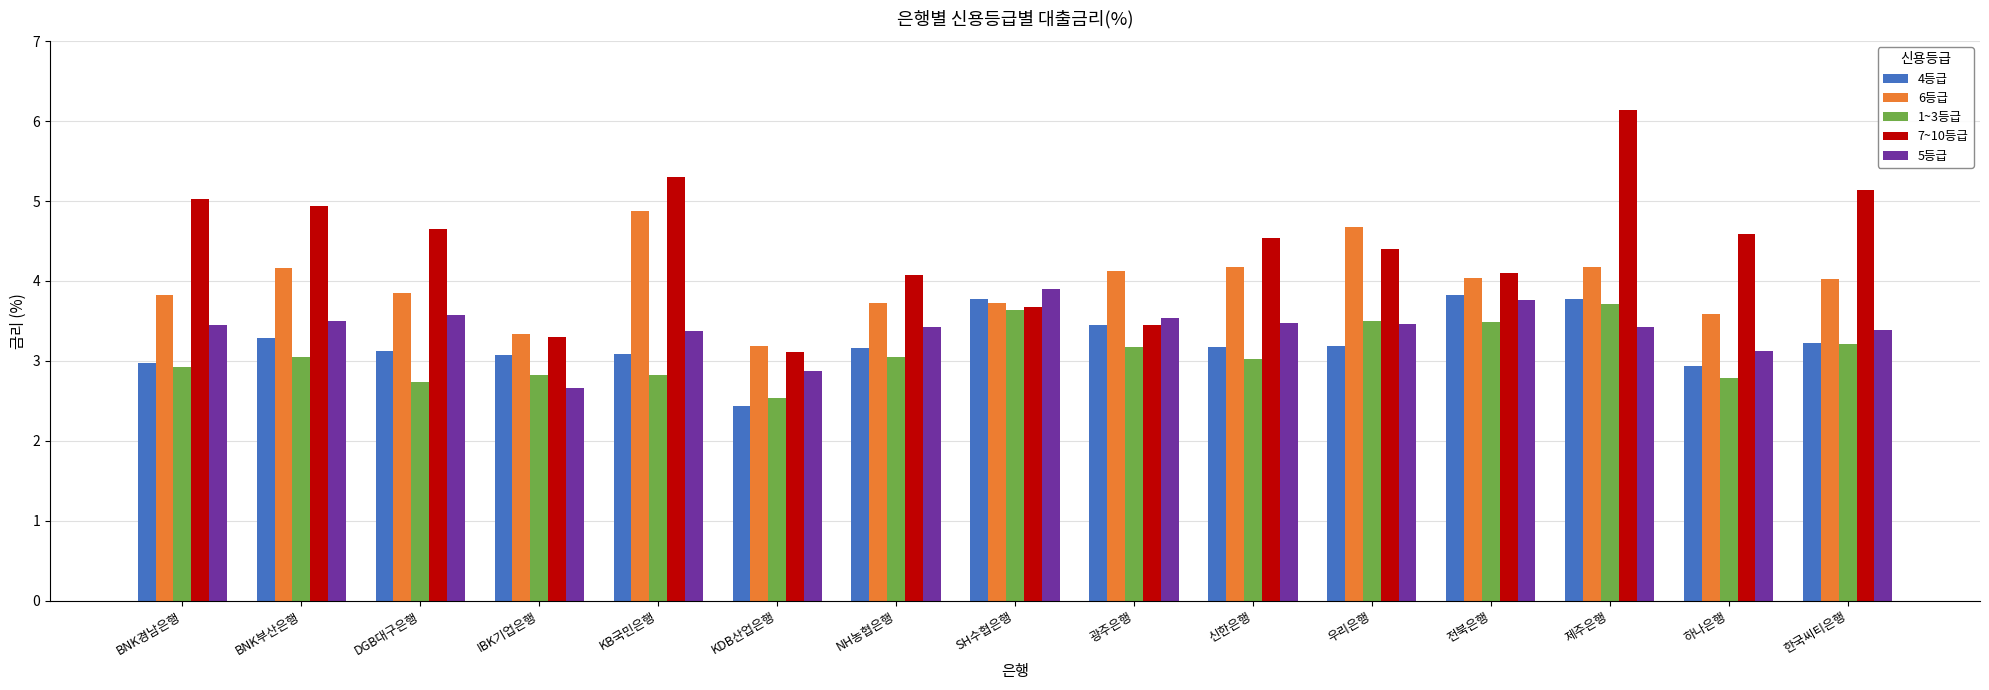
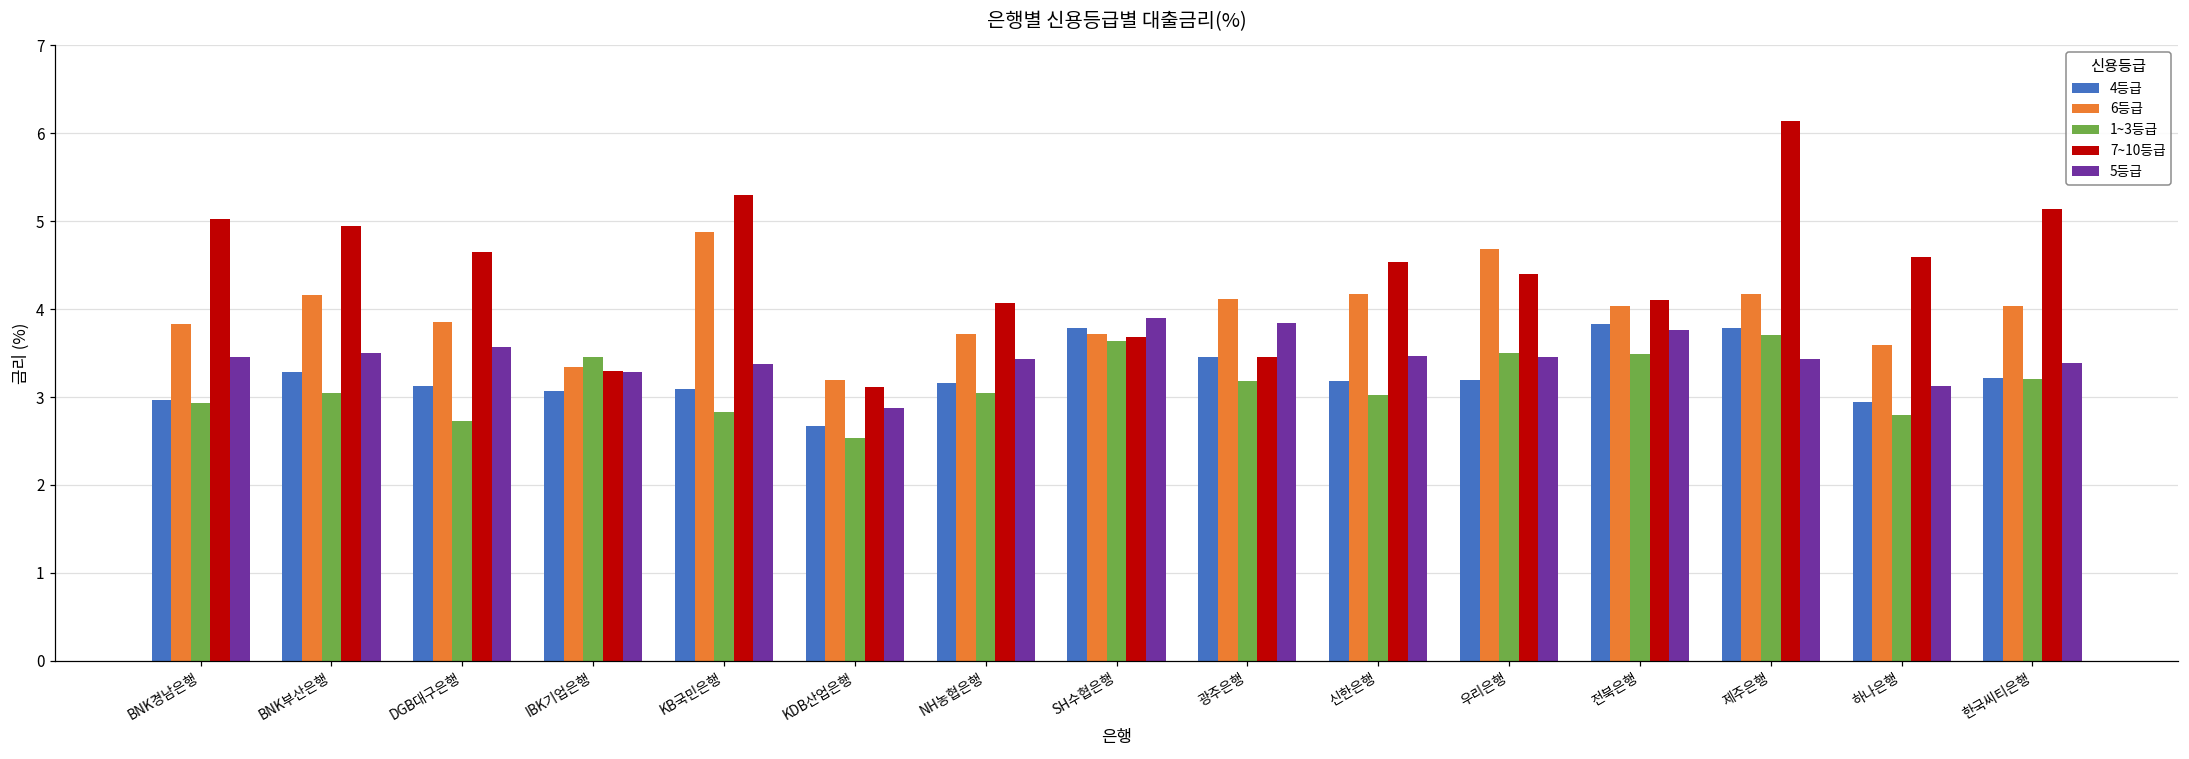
  {
    "4등급": {
      "BNK경남은행": 3.0,
      "BNK부산은행": 3.3,
      "DGB대구은행": 3.1,
      "IBK기업은행": 3.1,
      "KB국민은행": 3.1,
-     "KDB산업은행": 2.4,
+     "KDB산업은행": 2.7,
      "NH농협은행": 3.2,
      "SH수협은행": 3.8,
      "광주은행": 3.5,
      "신한은행": 3.2,
      "우리은행": 3.2,
      "전북은행": 3.8,
      "제주은행": 3.8,
      "하나은행": 2.9,
      "한국씨티은행": 3.2
    },
    "6등급": {
      "BNK경남은행": 3.8,
      "BNK부산은행": 4.2,
      "DGB대구은행": 3.9,
      "IBK기업은행": 3.3,
      "KB국민은행": 4.9,
      "KDB산업은행": 3.2,
      "NH농협은행": 3.7,
      "SH수협은행": 3.7,
      "광주은행": 4.1,
      "신한은행": 4.2,
      "우리은행": 4.7,
      "전북은행": 4.0,
      "제주은행": 4.2,
      "하나은행": 3.6,
      "한국씨티은행": 4.0
    },
    "1~3등급": {
      "BNK경남은행": 2.9,
      "BNK부산은행": 3.1,
      "DGB대구은행": 2.7,
-     "IBK기업은행": 2.8,
+     "IBK기업은행": 3.5,
      "KB국민은행": 2.8,
      "KDB산업은행": 2.5,
      "NH농협은행": 3.1,
      "SH수협은행": 3.6,
      "광주은행": 3.2,
      "신한은행": 3.0,
      "우리은행": 3.5,
      "전북은행": 3.5,
      "제주은행": 3.7,
      "하나은행": 2.8,
      "한국씨티은행": 3.2
    },
    "7~10등급": {
      "BNK경남은행": 5.0,
      "BNK부산은행": 4.9,
      "DGB대구은행": 4.7,
      "IBK기업은행": 3.3,
      "KB국민은행": 5.3,
      "KDB산업은행": 3.1,
      "NH농협은행": 4.1,
      "SH수협은행": 3.7,
      "광주은행": 3.5,
      "신한은행": 4.5,
      "우리은행": 4.4,
      "전북은행": 4.1,
      "제주은행": 6.1,
      "하나은행": 4.6,
      "한국씨티은행": 5.1
    },
    "5등급": {
      "BNK경남은행": 3.5,
      "BNK부산은행": 3.5,
      "DGB대구은행": 3.6,
-     "IBK기업은행": 2.7,
+     "IBK기업은행": 3.3,
      "KB국민은행": 3.4,
      "KDB산업은행": 2.9,
      "NH농협은행": 3.4,
      "SH수협은행": 3.9,
-     "광주은행": 3.5,
+     "광주은행": 3.8,
      "신한은행": 3.5,
      "우리은행": 3.5,
      "전북은행": 3.8,
      "제주은행": 3.4,
      "하나은행": 3.1,
      "한국씨티은행": 3.4
    }
  }
